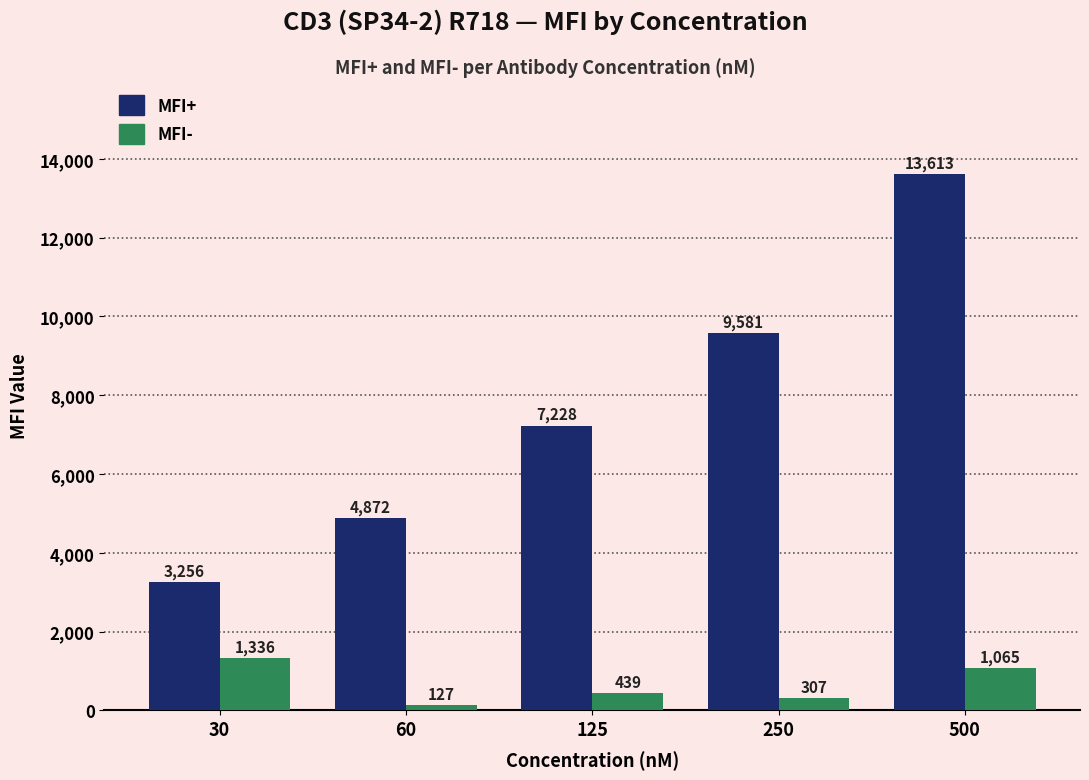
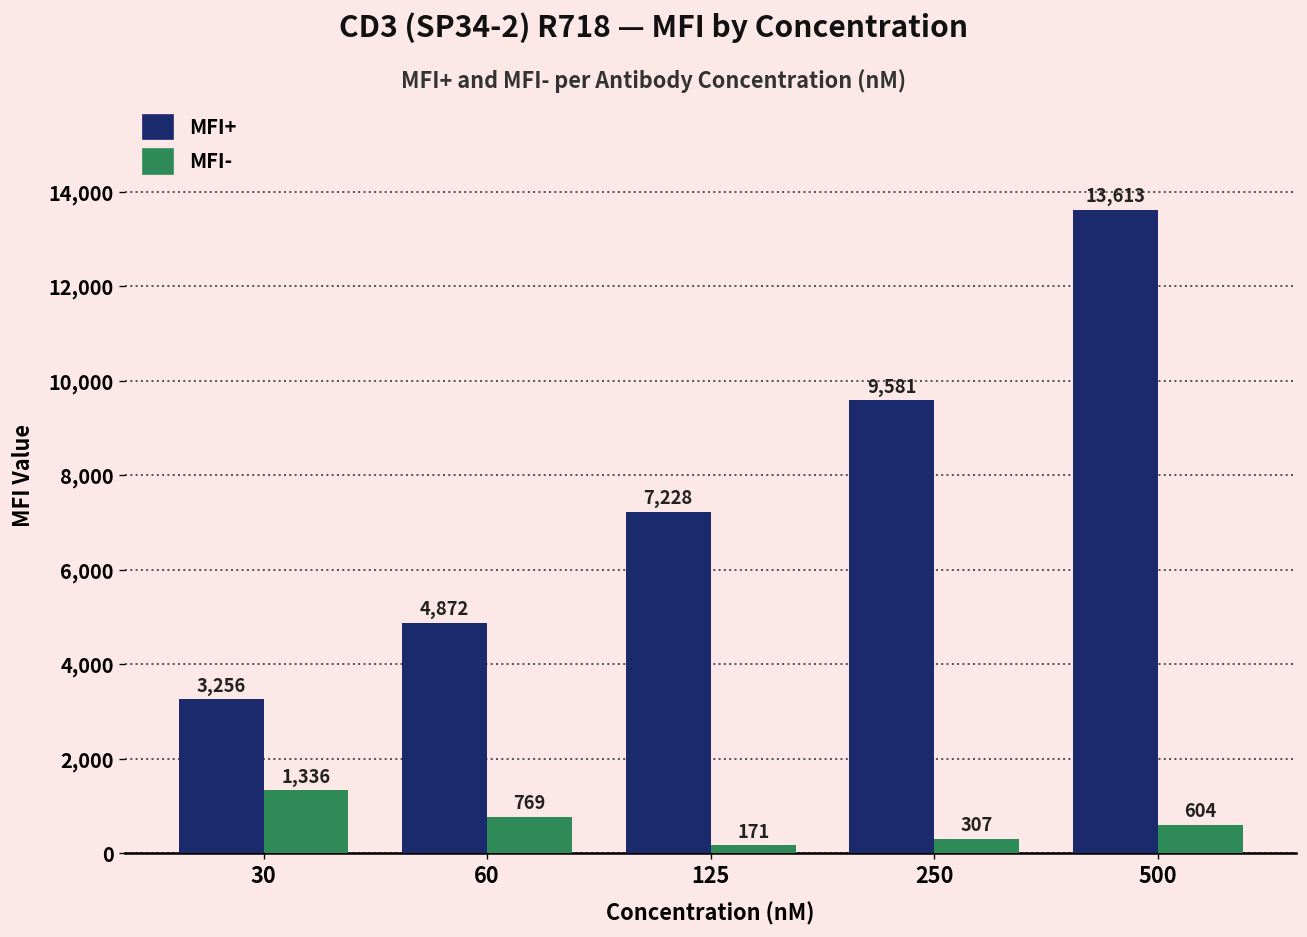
  {
    "MFI+": {
      "30": "3,256",
      "60": "4,872",
      "125": "7,228",
      "250": "9,581",
      "500": "13,613"
    },
    "MFI-": {
      "30": "1,336",
-     "60": "127",
-     "125": "439",
+     "60": "769",
+     "125": "171",
      "250": "307",
-     "500": "1,065"
+     "500": "604"
    }
  }
